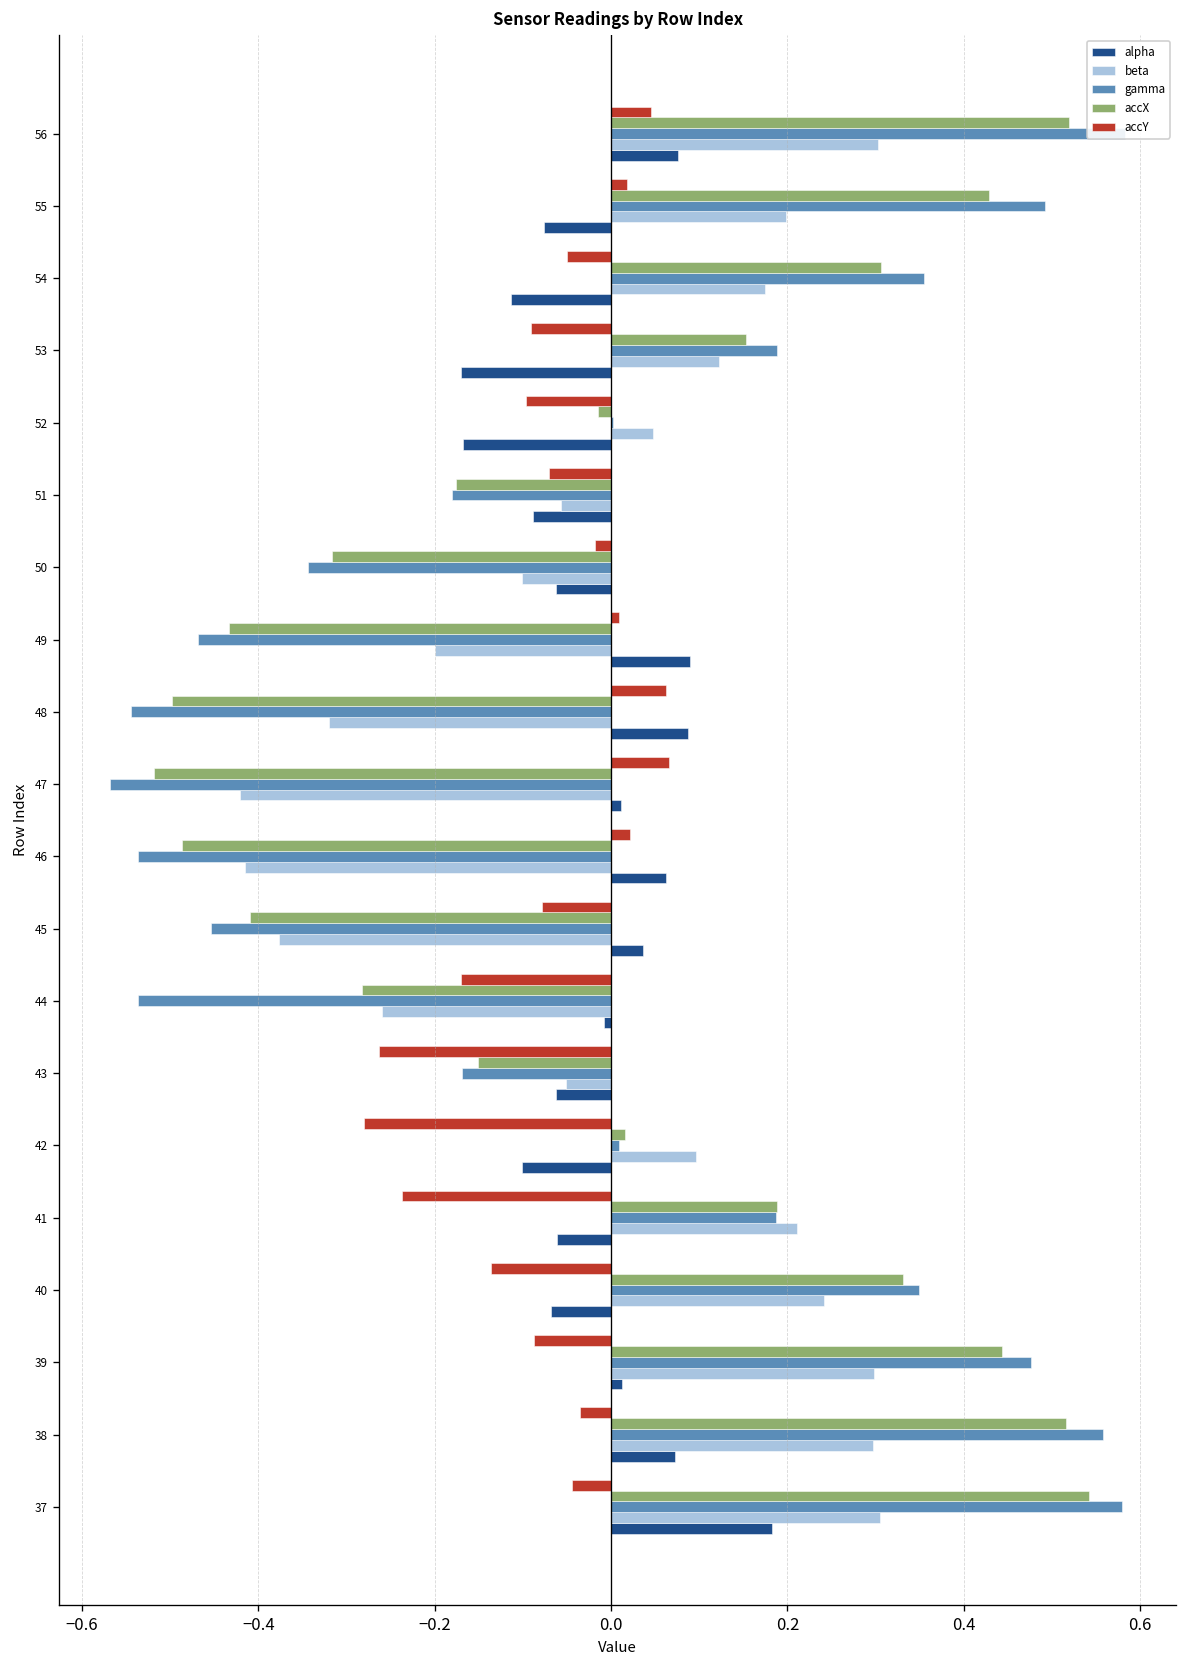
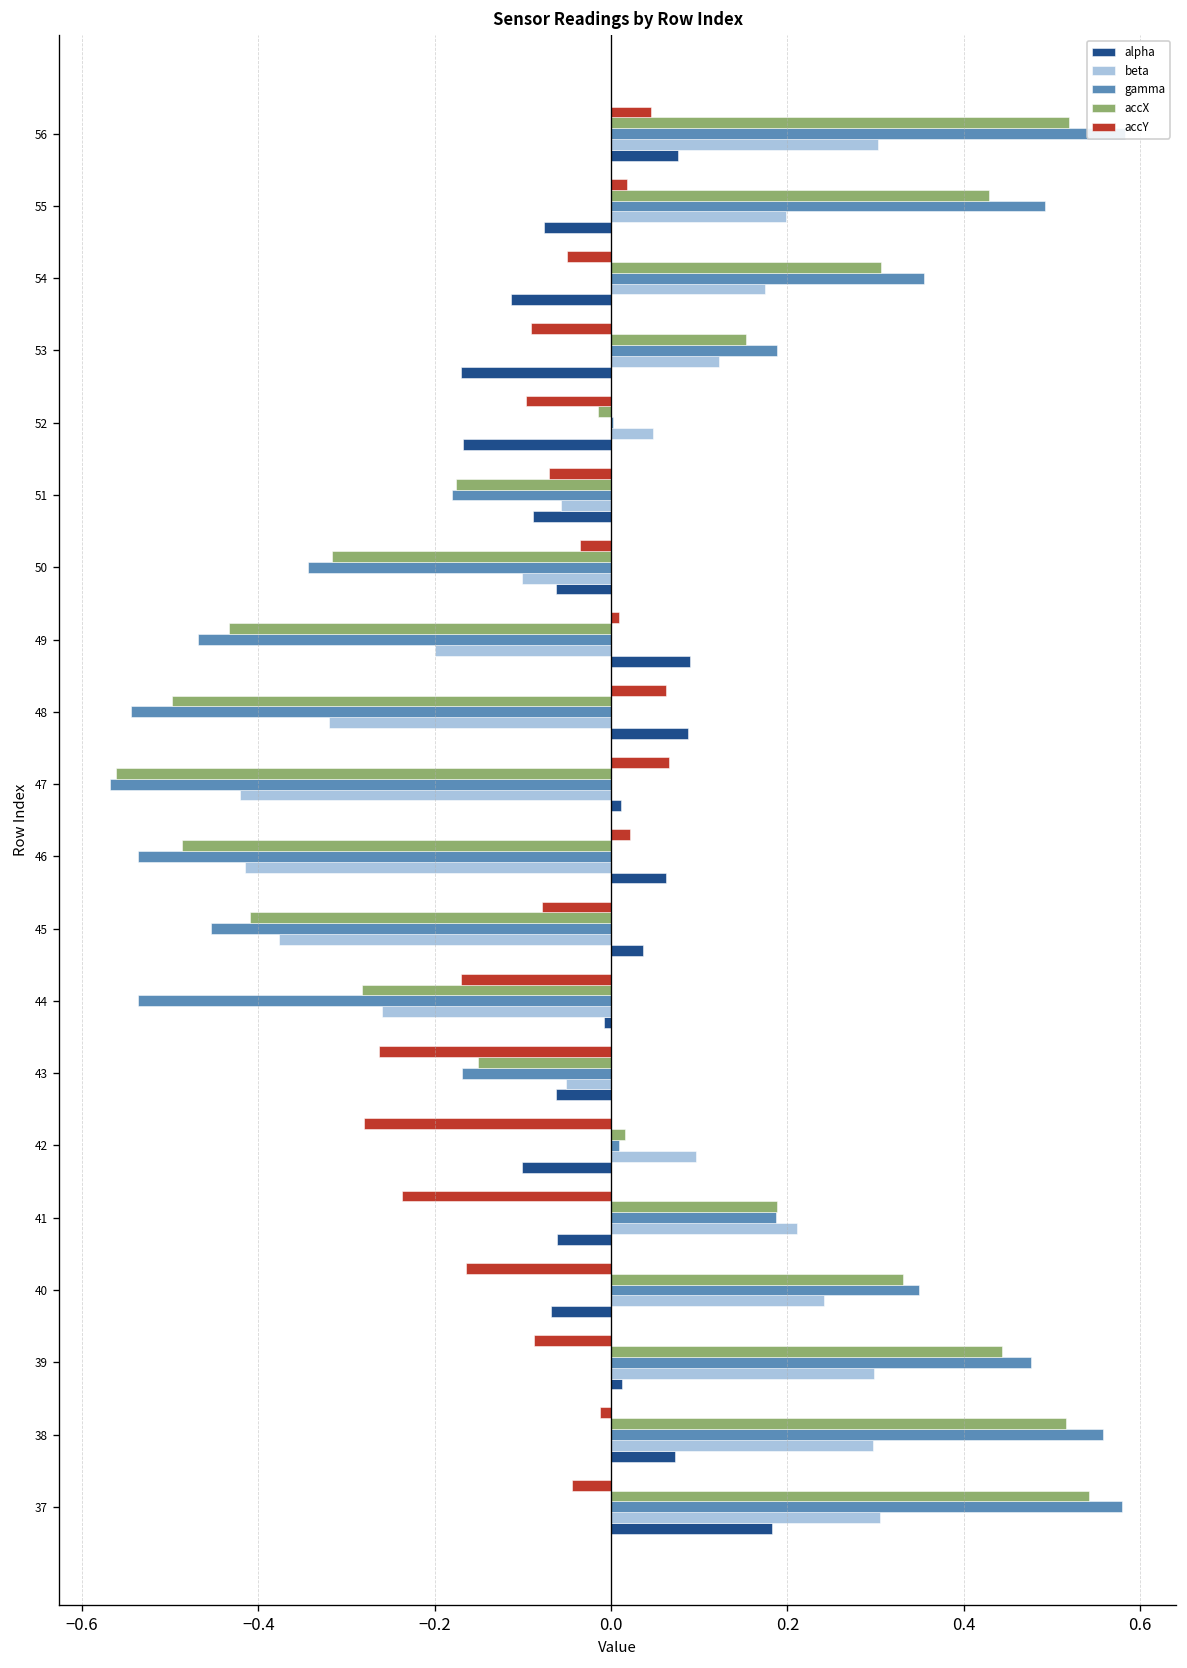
  {
    "alpha": {
      "56": 0.08,
      "55": -0.08,
      "54": -0.11,
      "53": -0.17,
      "52": -0.17,
      "51": -0.09,
      "50": -0.06,
      "49": 0.09,
      "48": 0.09,
      "47": 0.01,
      "46": 0.06,
      "45": 0.04,
      "44": -0.01,
      "43": -0.06,
      "42": -0.10,
      "41": -0.06,
      "40": -0.07,
      "39": 0.01,
      "38": 0.07,
      "37": 0.18
    },
    "beta": {
      "56": 0.30,
      "55": 0.20,
      "54": 0.17,
      "53": 0.12,
      "52": 0.05,
      "51": -0.06,
      "50": -0.10,
      "49": -0.20,
      "48": -0.32,
      "47": -0.42,
      "46": -0.42,
      "45": -0.38,
      "44": -0.26,
      "43": -0.05,
      "42": 0.10,
      "41": 0.21,
      "40": 0.24,
      "39": 0.30,
      "38": 0.30,
      "37": 0.30
    },
    "gamma": {
      "55": 0.49,
      "54": 0.36,
      "53": 0.19,
      "51": -0.18,
      "50": -0.34,
      "49": -0.47,
      "48": -0.54,
      "47": -0.57,
      "46": -0.54,
      "45": -0.45,
      "44": -0.54,
      "43": -0.17,
      "42": 0.01,
      "41": 0.19,
      "40": 0.35,
      "39": 0.48,
      "38": 0.56,
      "37": 0.58
    },
    "accX": {
      "56": 0.52,
      "55": 0.43,
      "54": 0.31,
      "53": 0.15,
      "52": -0.02,
      "51": -0.18,
      "50": -0.32,
      "49": -0.43,
      "48": -0.50,
-     "47": -0.52,
+     "47": -0.56,
      "46": -0.49,
      "45": -0.41,
      "44": -0.28,
      "43": -0.15,
      "42": 0.02,
      "41": 0.19,
      "40": 0.33,
      "39": 0.44,
      "38": 0.52,
      "37": 0.54
    },
    "accY": {
      "56": 0.05,
      "55": 0.02,
      "54": -0.05,
      "53": -0.09,
      "52": -0.10,
      "51": -0.07,
-     "50": -0.02,
+     "50": -0.04,
      "49": 0.01,
      "48": 0.06,
      "47": 0.07,
      "46": 0.02,
      "45": -0.08,
      "44": -0.17,
      "43": -0.26,
      "42": -0.28,
      "41": -0.24,
-     "40": -0.14,
+     "40": -0.16,
      "39": -0.09,
-     "38": -0.04,
+     "38": -0.01,
      "37": -0.04
    }
  }
